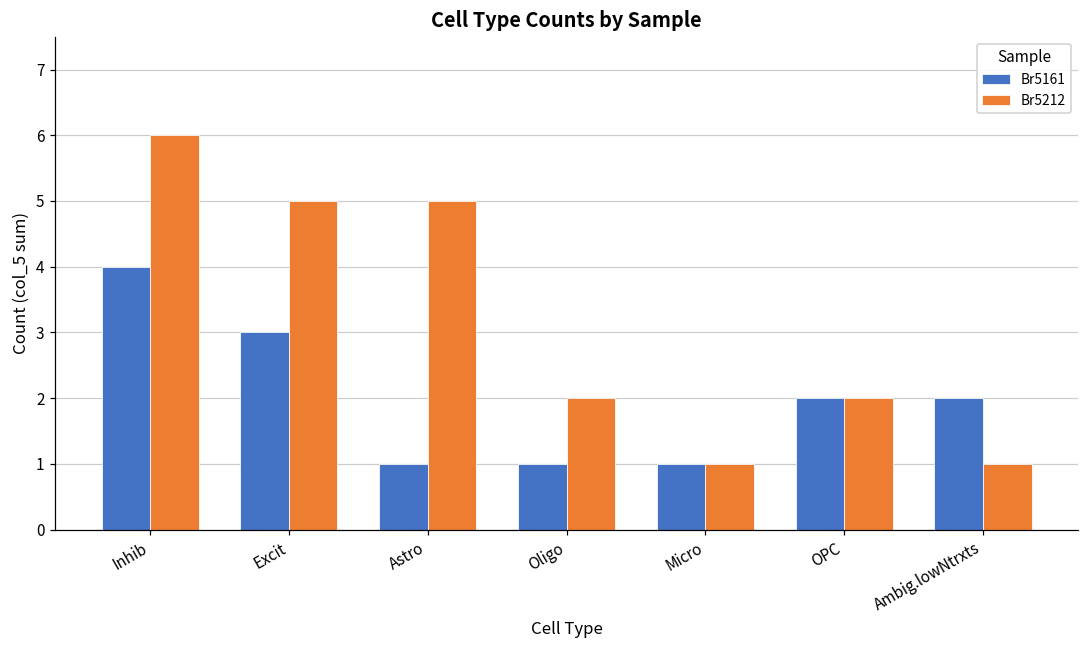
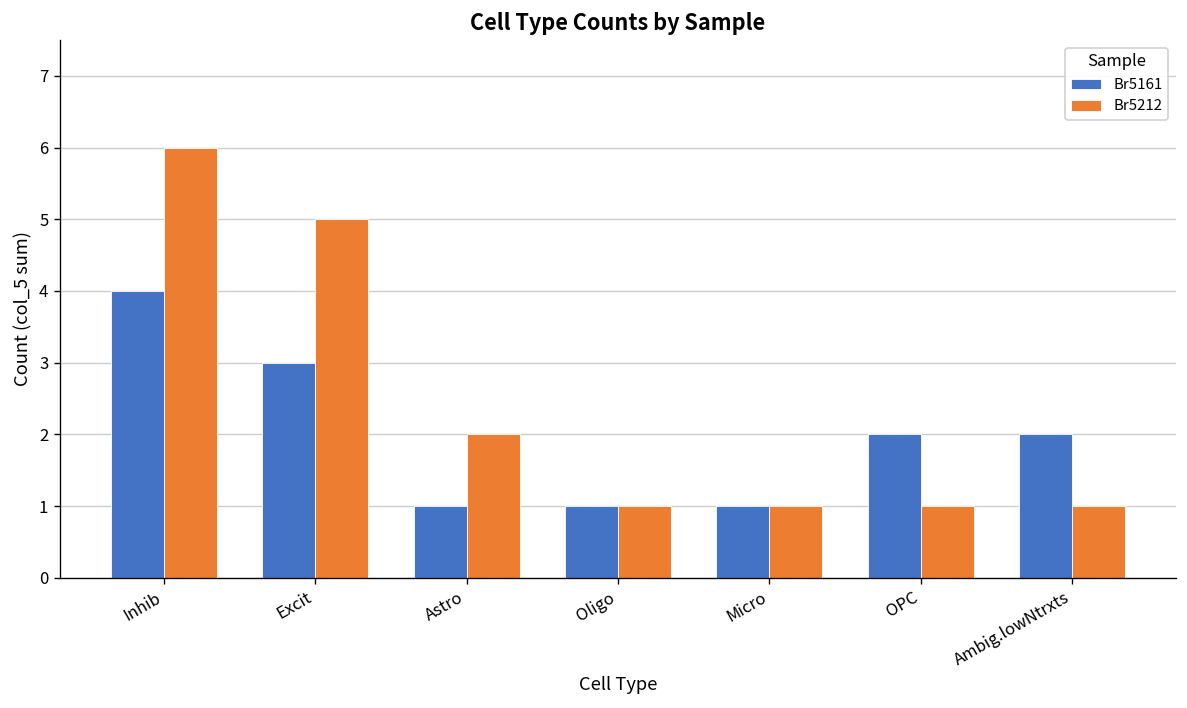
  {
    "Br5161": {
      "Inhib": 4,
      "Excit": 3,
      "Astro": 1,
      "Oligo": 1,
      "Micro": 1,
      "OPC": 2,
      "Ambig.lowNtrxts": 2
    },
    "Br5212": {
      "Inhib": 6,
      "Excit": 5,
-     "Astro": 5,
-     "Oligo": 2,
+     "Astro": 2,
+     "Oligo": 1,
      "Micro": 1,
-     "OPC": 2,
+     "OPC": 1,
      "Ambig.lowNtrxts": 1
    }
  }
